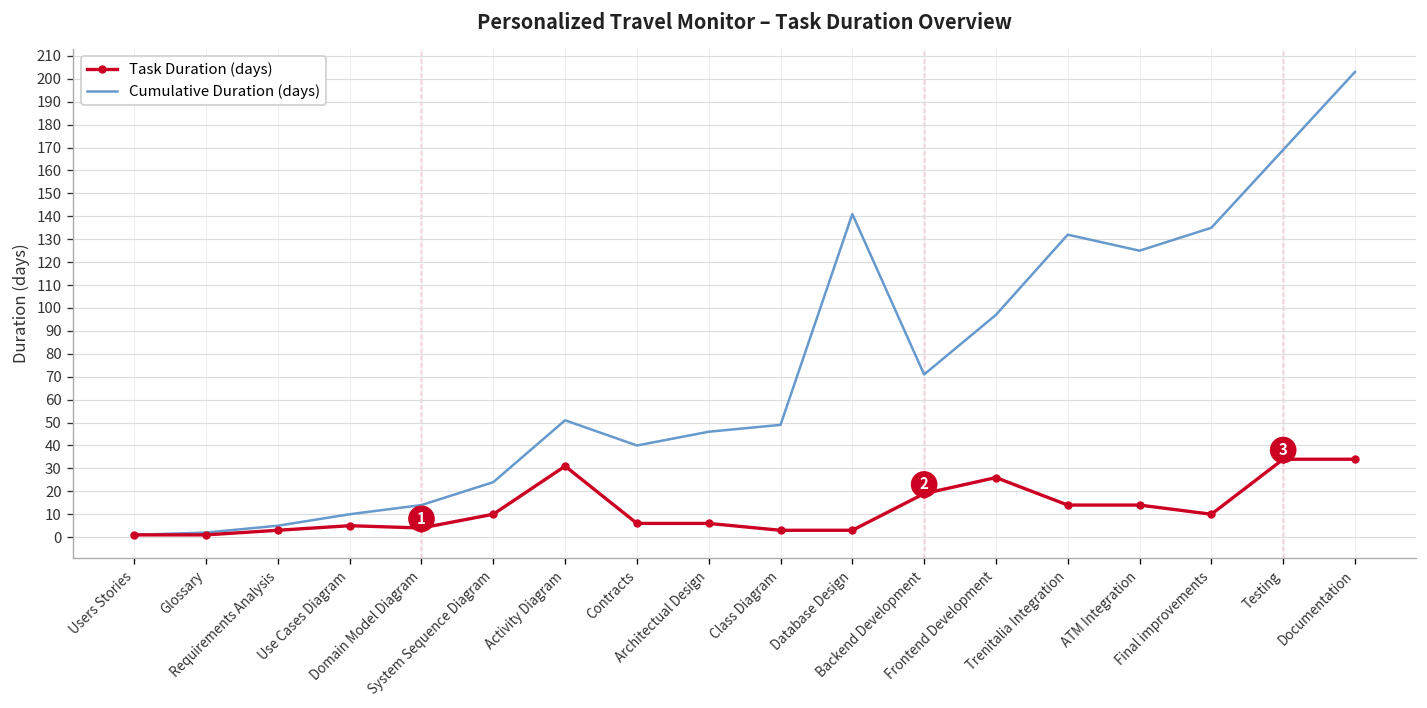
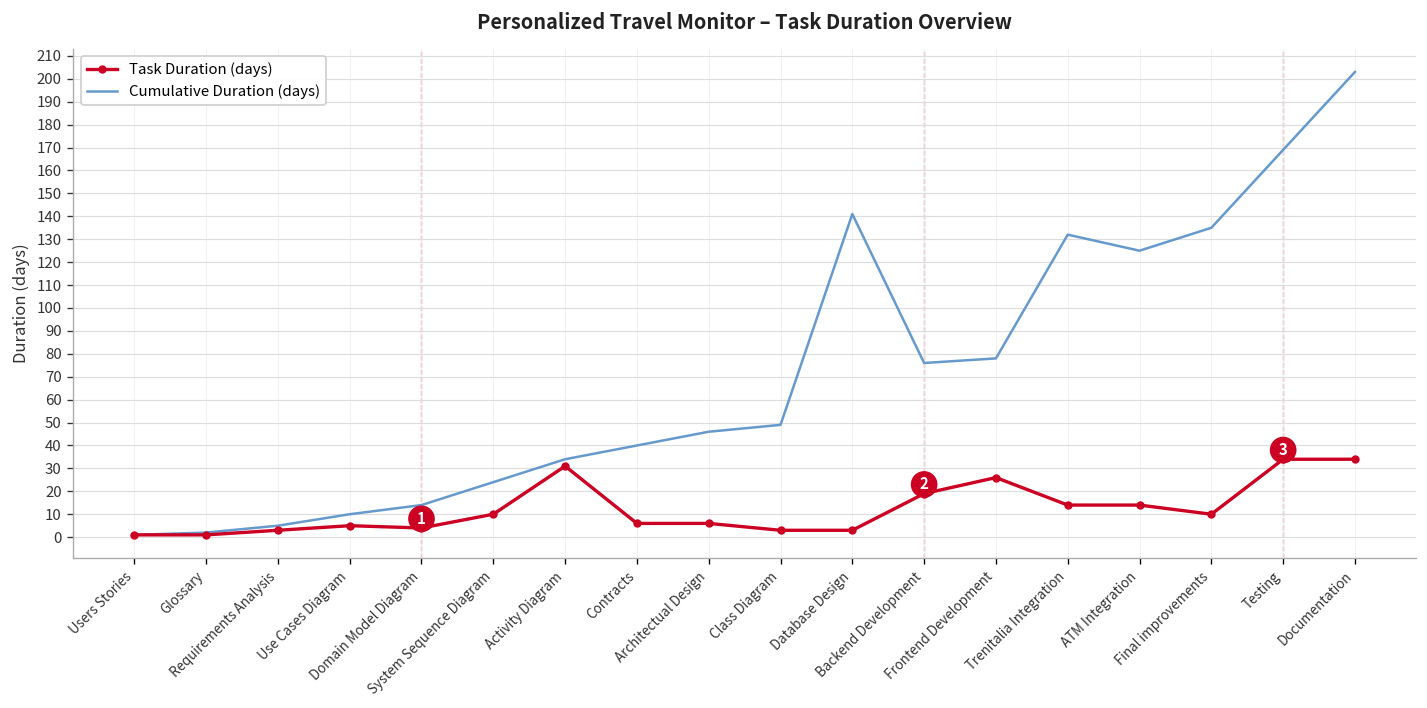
  {
    "Task Duration (days)": {
      "Requirements Analysis": 3,
      "Use Cases Diagram": 5,
      "System Sequence Diagram": 10,
      "Activity Diagram": 31,
      "Contracts": 6,
      "Architectual Design": 6,
      "Class Diagram": 3,
      "Database Design": 3,
      "Frontend Development": 26,
      "Trenitalia Integration": 14,
      "ATM Integration": 14,
      "Final improvements": 10,
      "Documentation": 34
    },
    "Cumulative Duration (days)": {
      "Requirements Analysis": 5,
      "Use Cases Diagram": 10,
      "Domain Model Diagram": 14,
      "System Sequence Diagram": 24,
-     "Activity Diagram": 51,
+     "Activity Diagram": 34,
      "Contracts": 40,
      "Architectual Design": 46,
      "Class Diagram": 49,
      "Database Design": 141,
-     "Backend Development": 71,
-     "Frontend Development": 97,
+     "Backend Development": 76,
+     "Frontend Development": 78,
      "Trenitalia Integration": 132,
      "ATM Integration": 125,
      "Final improvements": 135,
      "Testing": 169,
      "Documentation": 203
    }
  }
